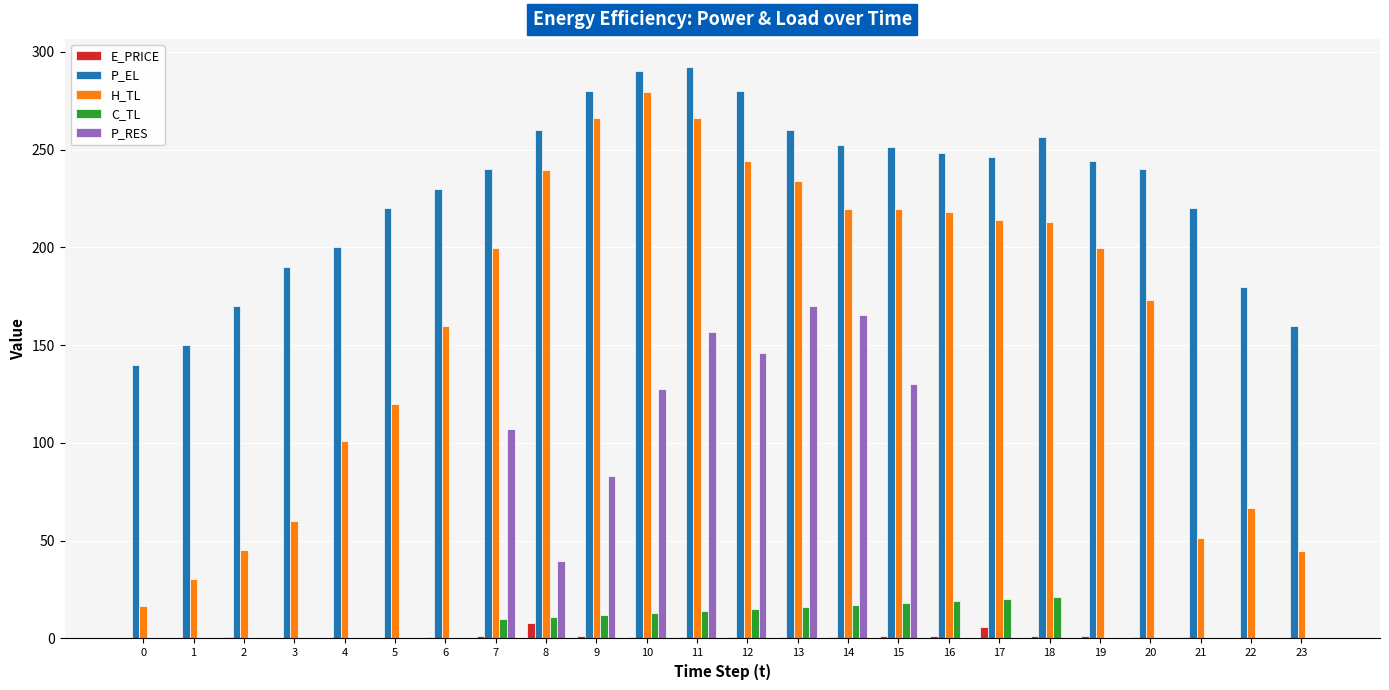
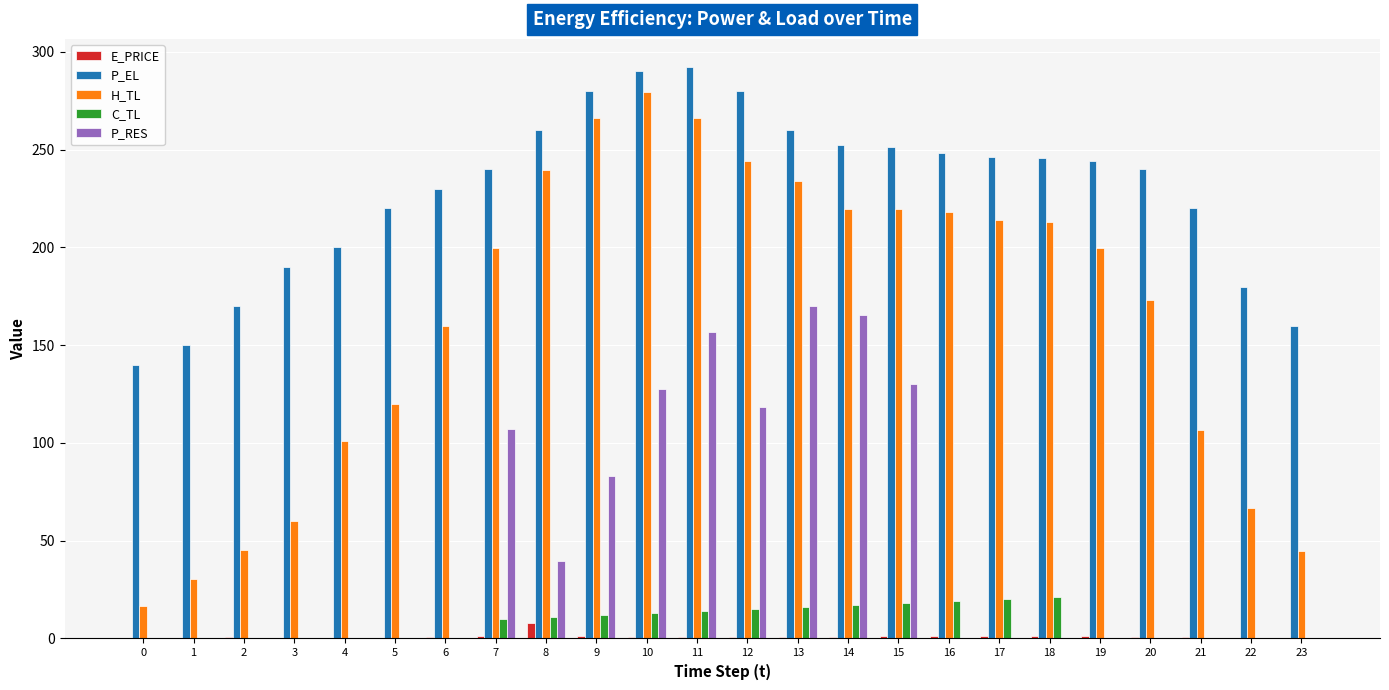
  {
    "E_PRICE": {
      "8": 8,
-     "17": 6
+     "17": 1
    },
    "P_EL": {
      "0": 140,
      "1": 150,
      "2": 170,
      "3": 190,
      "4": 200,
      "5": 220,
      "6": 230,
      "7": 240,
      "8": 260,
      "9": 280,
      "10": 290,
      "11": 292,
      "12": 280,
      "13": 260,
      "14": 252,
      "15": 251,
      "16": 248,
      "17": 246,
-     "18": 256,
+     "18": 246,
      "19": 244,
      "20": 240,
      "21": 220,
      "22": 180,
      "23": 160
    },
    "H_TL": {
      "0": 16,
      "1": 31,
      "2": 45,
      "3": 60,
      "4": 101,
      "5": 120,
      "6": 160,
      "7": 200,
      "8": 239,
      "9": 266,
      "10": 279,
      "11": 266,
      "12": 244,
      "13": 234,
      "14": 219,
      "15": 219,
      "16": 218,
      "17": 214,
      "18": 213,
      "19": 200,
      "20": 173,
-     "21": 52,
+     "21": 106,
      "22": 66,
      "23": 45
    },
    "C_TL": {
      "0": 0,
      "1": 0,
      "2": 0,
      "3": 0,
      "4": 0,
      "5": 0,
      "6": 0,
      "7": 10,
      "8": 11,
      "9": 12,
      "10": 13,
      "11": 14,
      "12": 15,
      "13": 16,
      "14": 17,
      "15": 18,
      "16": 19,
      "17": 20,
      "18": 21,
      "19": 0,
      "20": 0,
      "21": 0,
      "22": 0,
      "23": 0
    },
    "P_RES": {
      "0": 0,
      "1": 0,
      "2": 0,
      "3": 0,
      "4": 0,
      "5": 0,
      "6": 0,
      "7": 107,
      "8": 39,
      "9": 83,
      "10": 128,
      "11": 157,
-     "12": 146,
+     "12": 118,
      "13": 170,
      "14": 165,
      "15": 130,
      "16": 0,
      "17": 0,
      "18": 0,
      "19": 0,
      "20": 0,
      "21": 0,
      "22": 0,
      "23": 0
    }
  }
